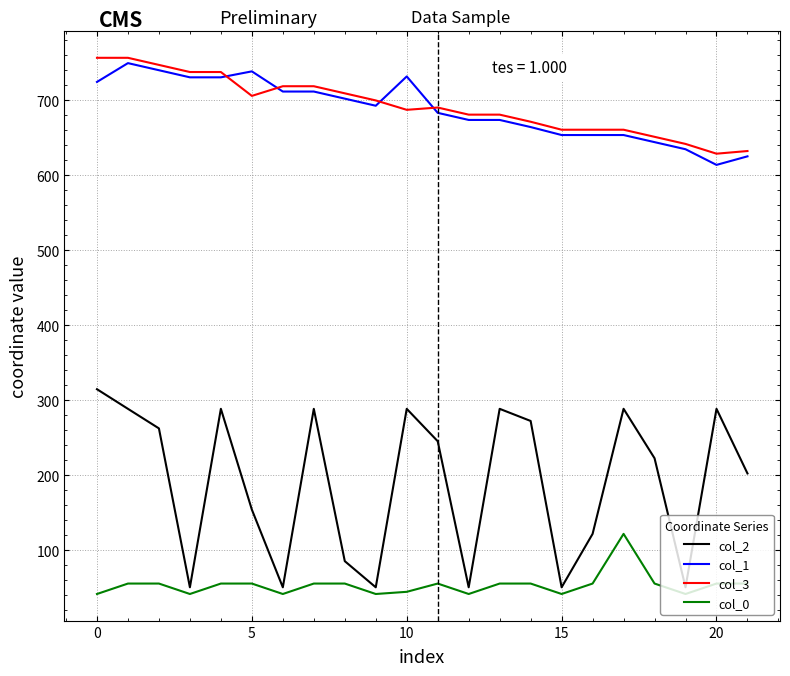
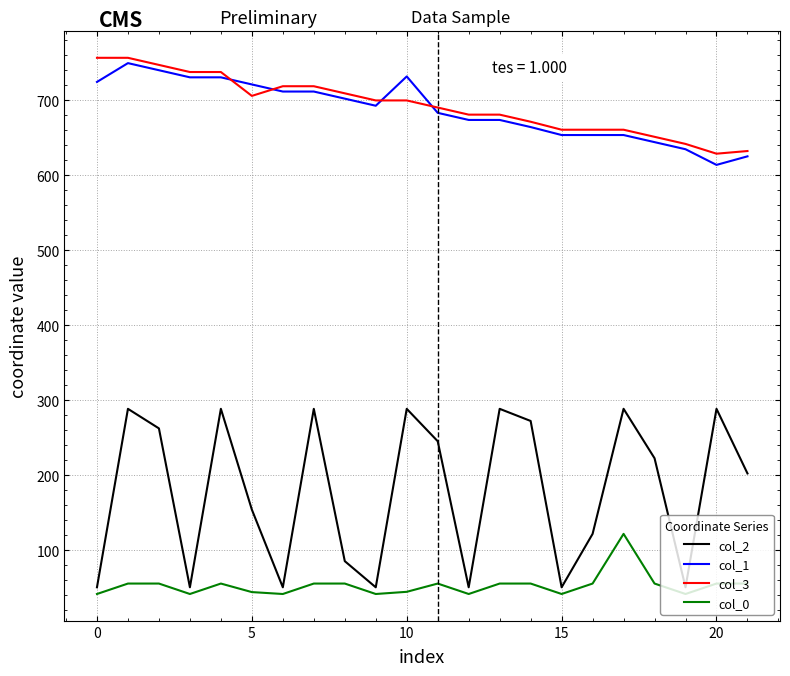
  {
    "col_2": {
-     "0": 310,
+     "0": 50,
      "5": 150,
      "10": 290,
      "15": 50,
      "20": 290
    },
    "col_1": {
      "0": 720,
-     "5": 740,
+     "5": 720,
      "10": 730,
      "15": 650,
      "20": 610
    },
    "col_3": {
      "0": 760,
      "5": 710,
-     "10": 690,
+     "10": 700,
      "15": 660,
      "20": 630
    },
    "col_0": {
      "0": 40,
-     "5": 60,
+     "5": 40,
      "10": 40,
      "15": 40
    }
  }
